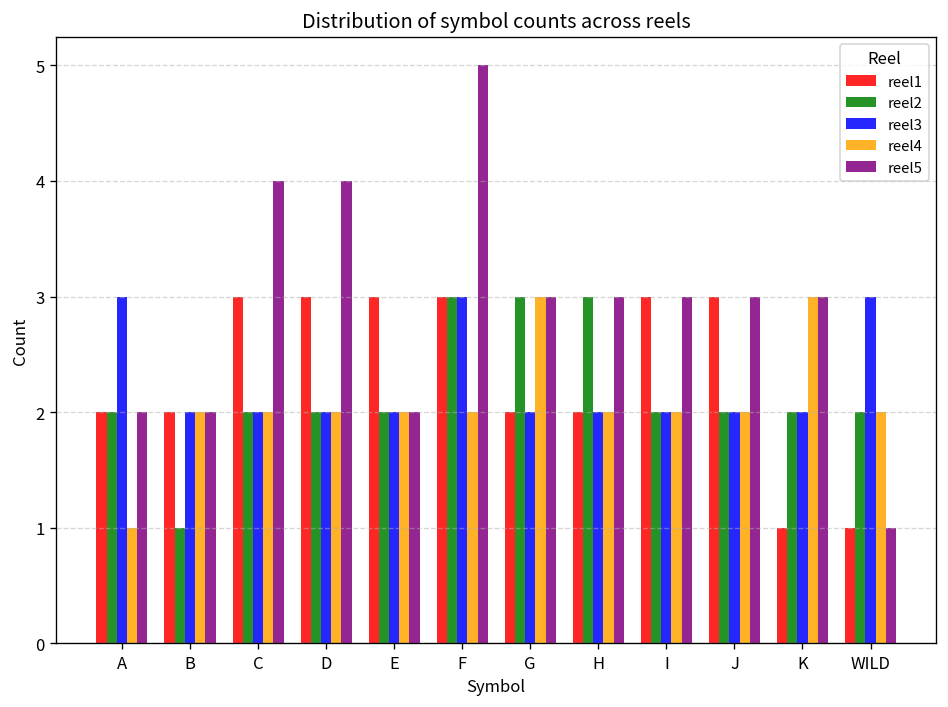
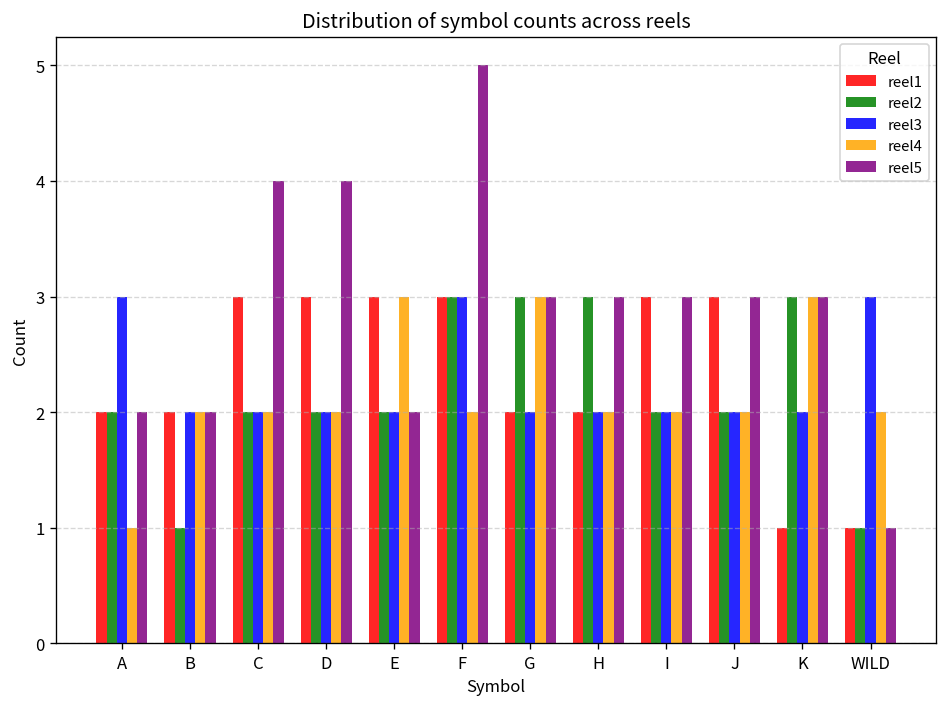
  {
    "reel1": {
      "A": 2,
      "B": 2,
      "C": 3,
      "D": 3,
      "E": 3,
      "F": 3,
      "G": 2,
      "H": 2,
      "I": 3,
      "J": 3,
      "K": 1,
      "WILD": 1
    },
    "reel2": {
      "A": 2,
      "B": 1,
      "C": 2,
      "D": 2,
      "E": 2,
      "F": 3,
      "G": 3,
      "H": 3,
      "I": 2,
      "J": 2,
-     "K": 2,
-     "WILD": 2
+     "K": 3,
+     "WILD": 1
    },
    "reel3": {
      "A": 3,
      "B": 2,
      "C": 2,
      "D": 2,
      "E": 2,
      "F": 3,
      "G": 2,
      "H": 2,
      "I": 2,
      "J": 2,
      "K": 2,
      "WILD": 3
    },
    "reel4": {
      "A": 1,
      "B": 2,
      "C": 2,
      "D": 2,
-     "E": 2,
+     "E": 3,
      "F": 2,
      "G": 3,
      "H": 2,
      "I": 2,
      "J": 2,
      "K": 3,
      "WILD": 2
    },
    "reel5": {
      "A": 2,
      "B": 2,
      "C": 4,
      "D": 4,
      "E": 2,
      "F": 5,
      "G": 3,
      "H": 3,
      "I": 3,
      "J": 3,
      "K": 3,
      "WILD": 1
    }
  }
